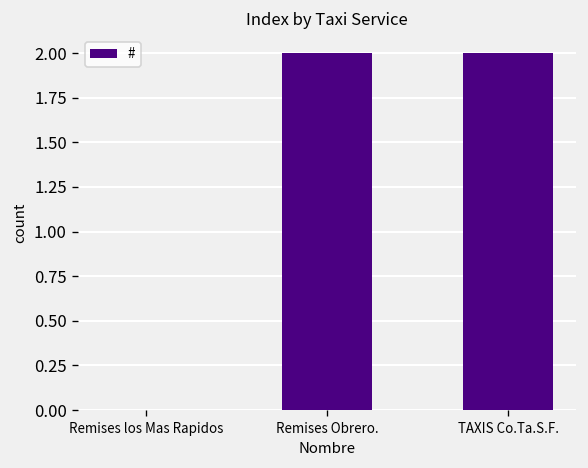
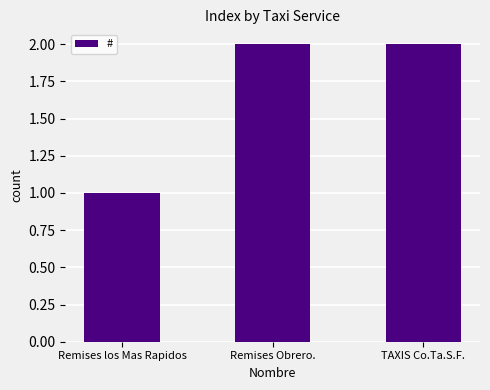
  {
-   "Remises los Mas Rapidos": 0,
+   "Remises los Mas Rapidos": 1,
    "Remises Obrero.": 2,
    "TAXIS Co.Ta.S.F.": 2
  }
